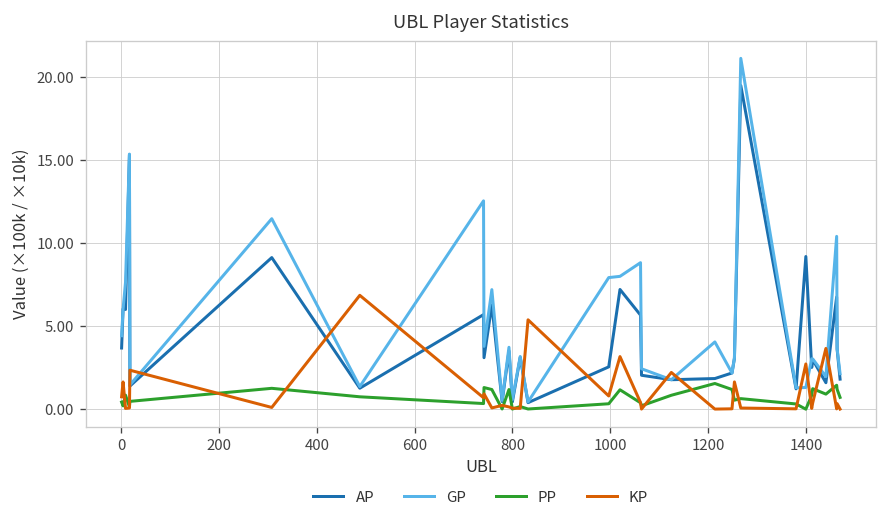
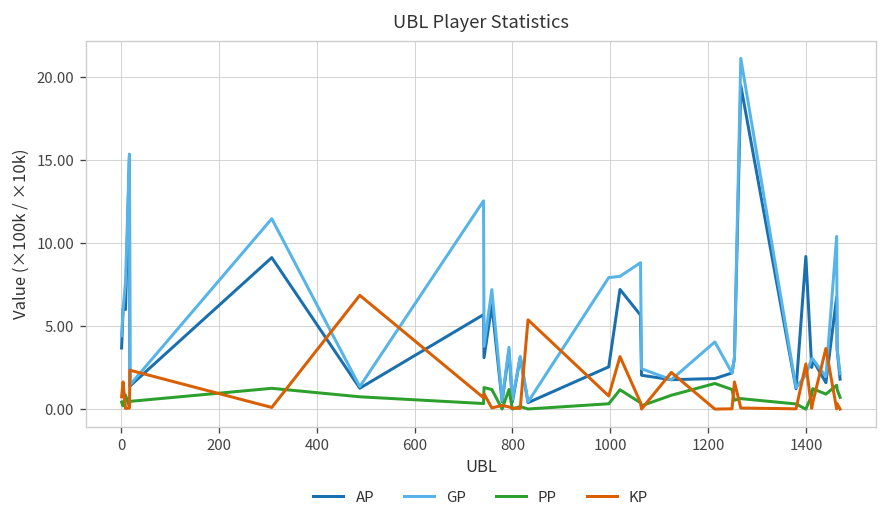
  {
    "AP": {
      "1400": 9.2
    },
    "GP": {
-     "1400": 1.3
+     "1400": 2.1
    },
    "PP": {
      "1400": 0.0
    },
    "KP": {
      "1400": 2.7
    }
  }
